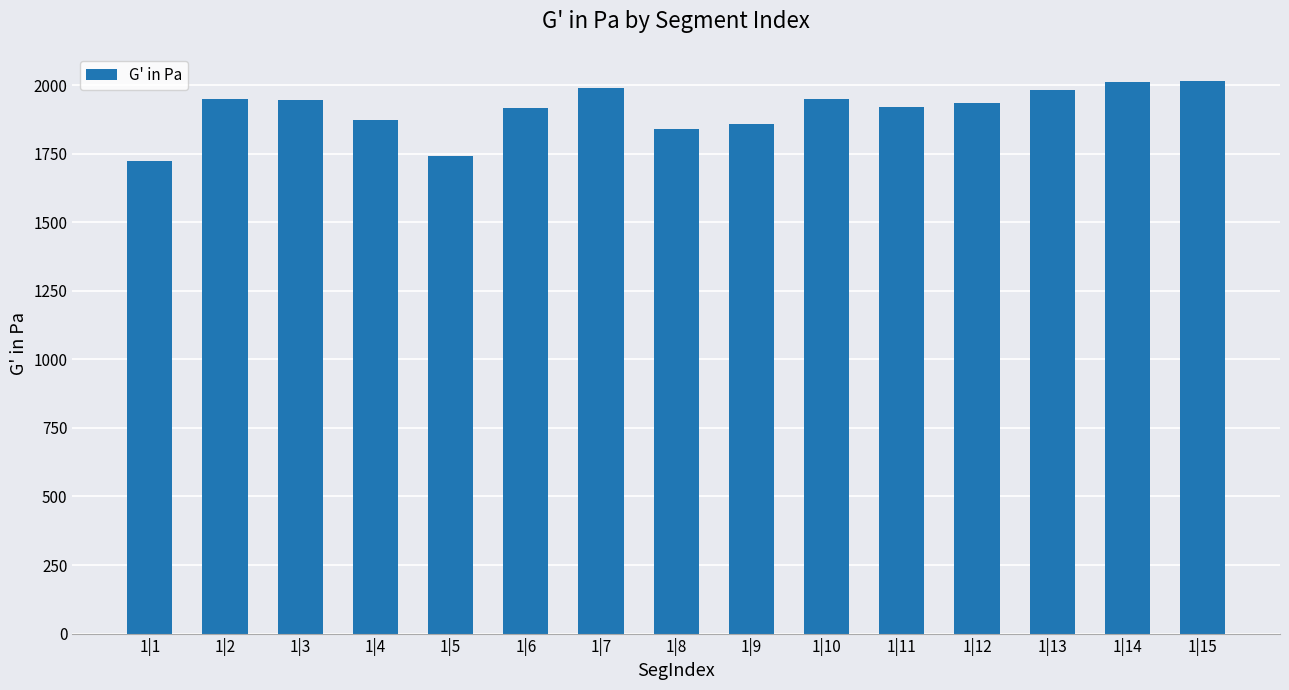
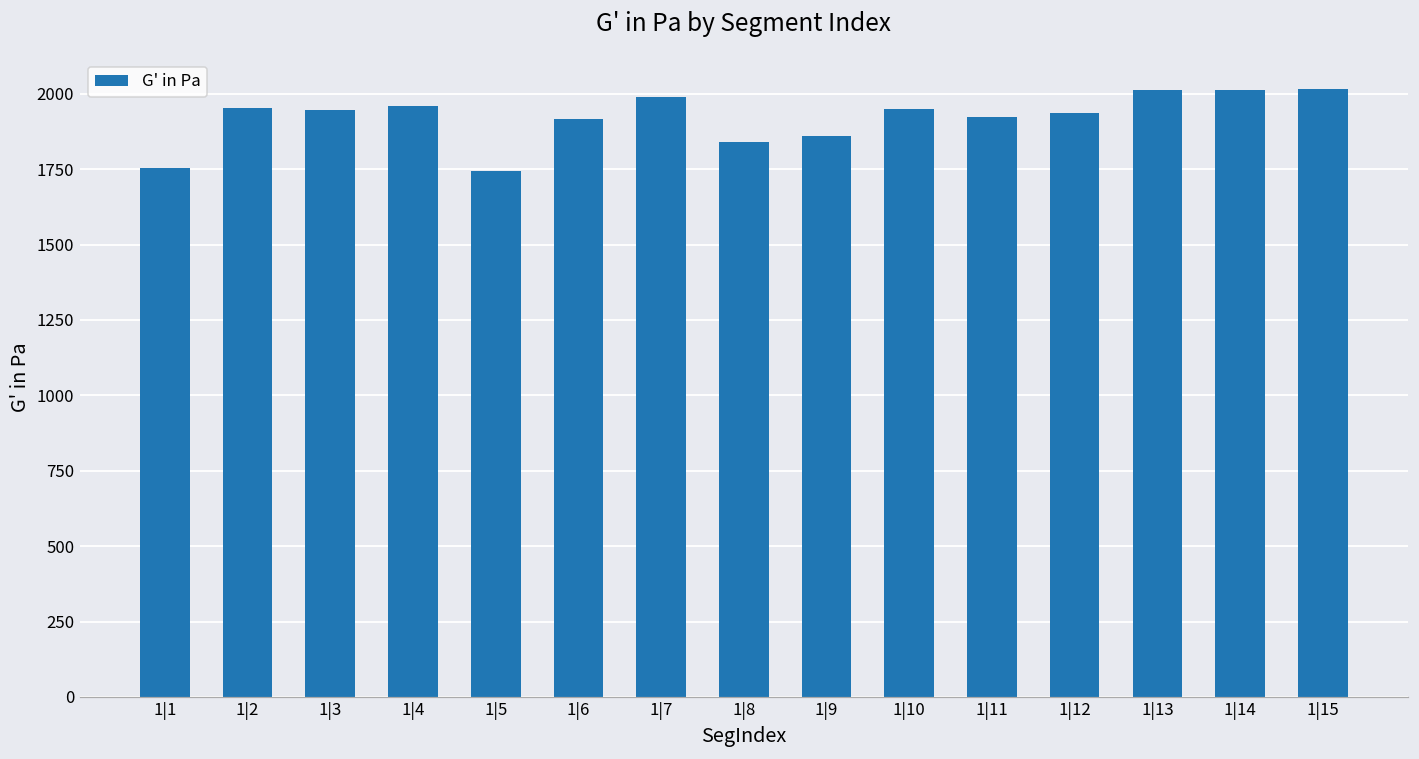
  {
-   "1|1": 1720,
+   "1|1": 1750,
    "1|2": 1950,
    "1|3": 1950,
-   "1|4": 1870,
+   "1|4": 1960,
    "1|5": 1740,
    "1|6": 1920,
    "1|7": 1990,
    "1|8": 1840,
    "1|9": 1860,
    "1|10": 1950,
    "1|11": 1920,
    "1|12": 1940,
-   "1|13": 1980,
+   "1|13": 2010,
    "1|14": 2010,
    "1|15": 2020
  }
